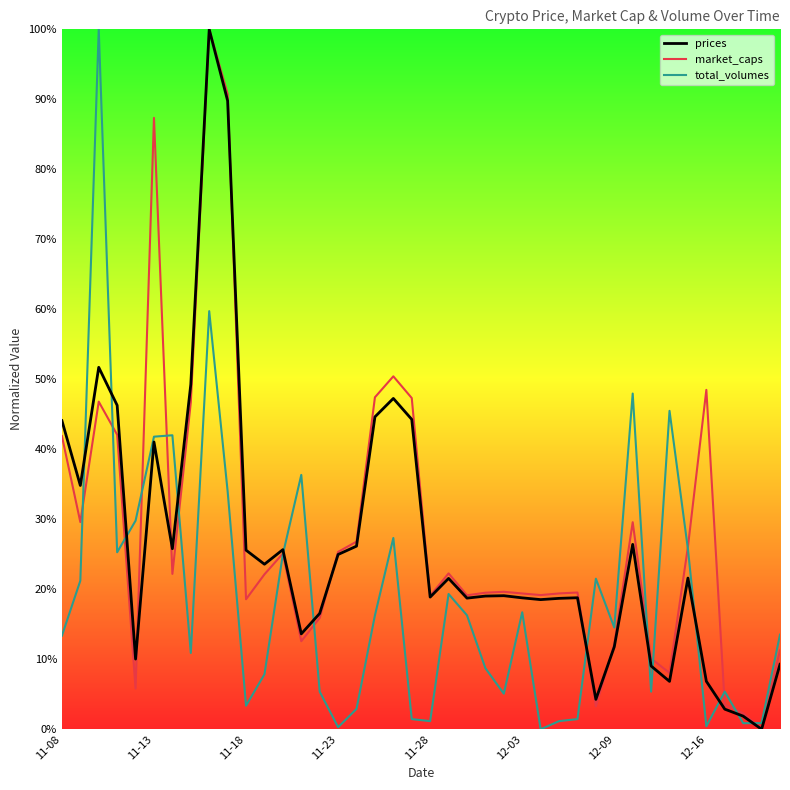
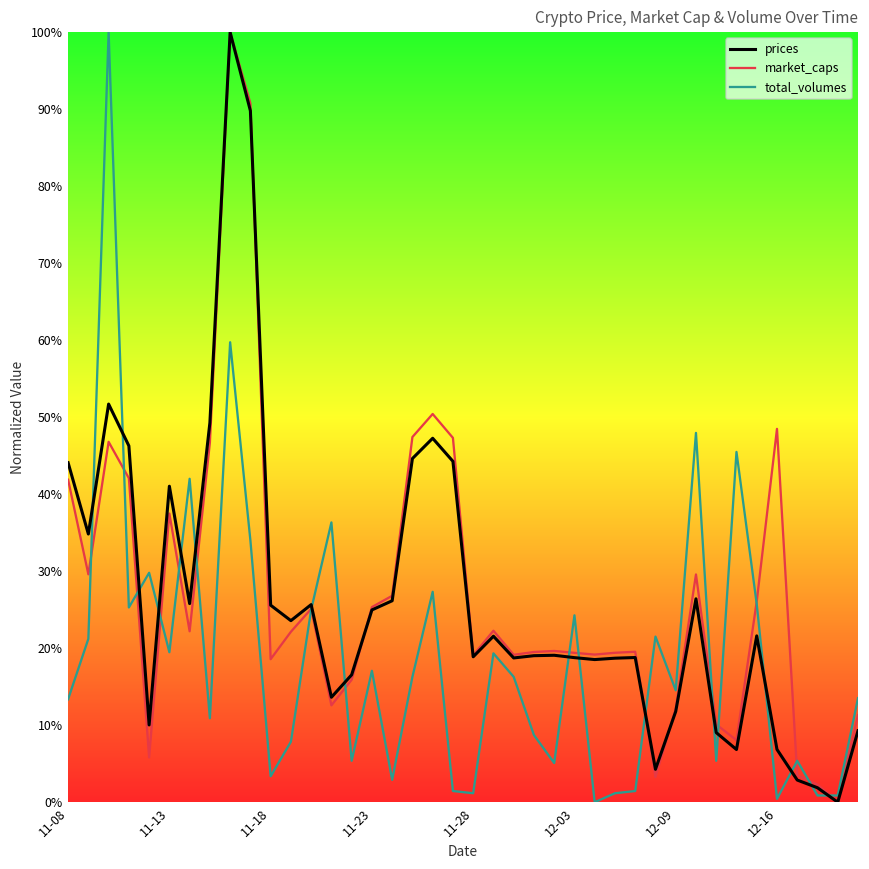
  {
    "prices": {
      "11-08": "44%",
      "11-13": "41%",
      "11-18": "26%",
      "11-23": "25%",
      "12-03": "19%",
      "12-09": "12%",
      "12-16": "7%"
    },
    "market_caps": {
      "11-08": "42%",
-     "11-13": "87%",
+     "11-13": "37%",
      "11-18": "19%",
      "11-23": "25%",
      "12-03": "19%",
      "12-09": "12%",
      "12-16": "48%"
    },
    "total_volumes": {
      "11-08": "13%",
-     "11-13": "42%",
+     "11-13": "19%",
      "11-18": "3%",
-     "11-23": "0%",
+     "11-23": "17%",
      "11-28": "1%",
-     "12-03": "17%",
+     "12-03": "24%",
      "12-09": "15%",
      "12-16": "0%"
    }
  }
